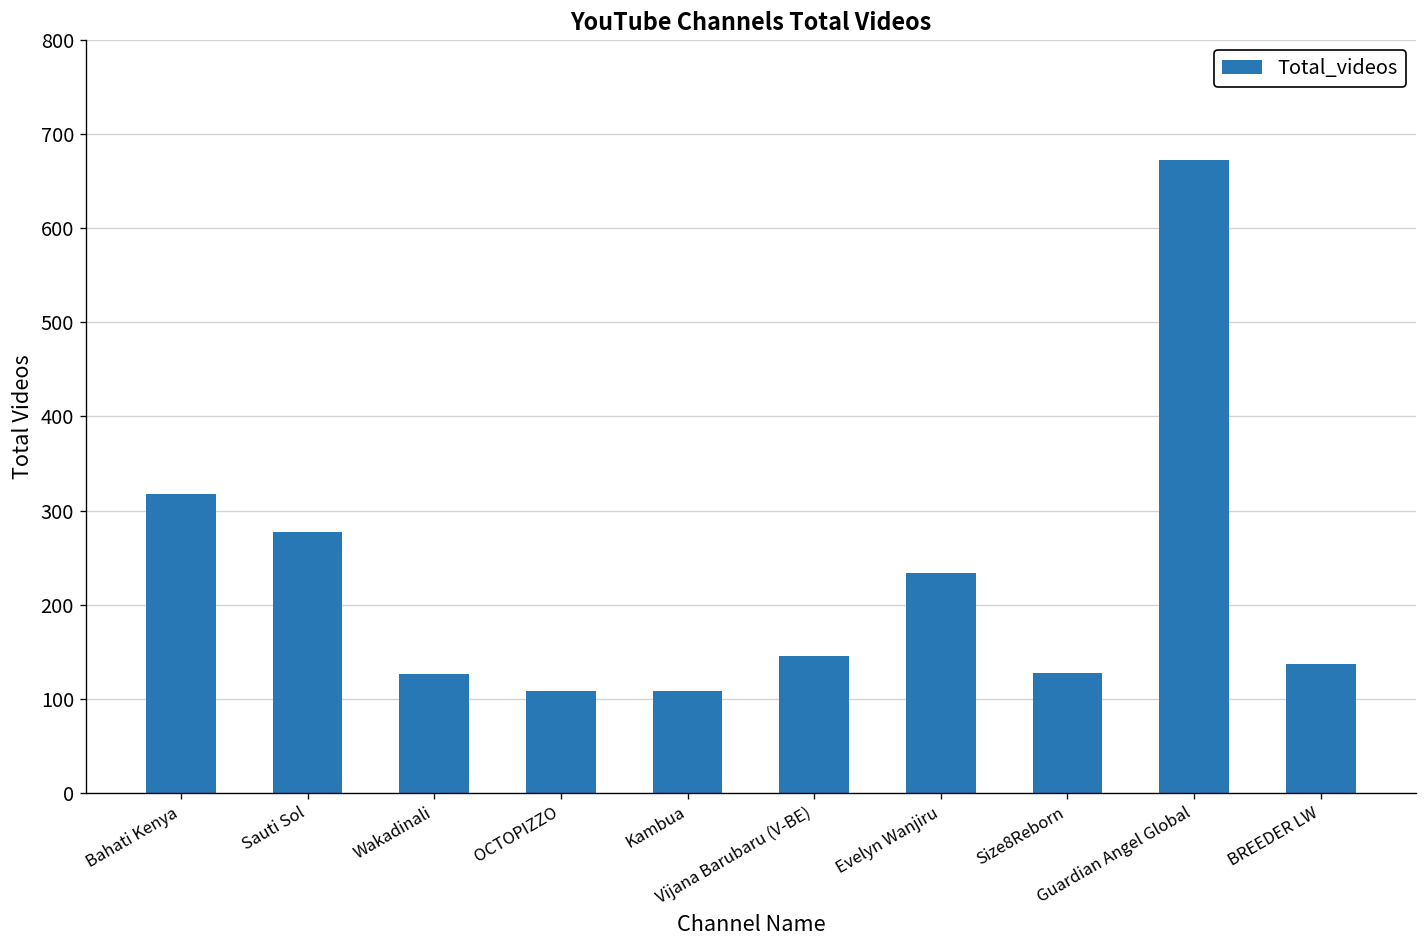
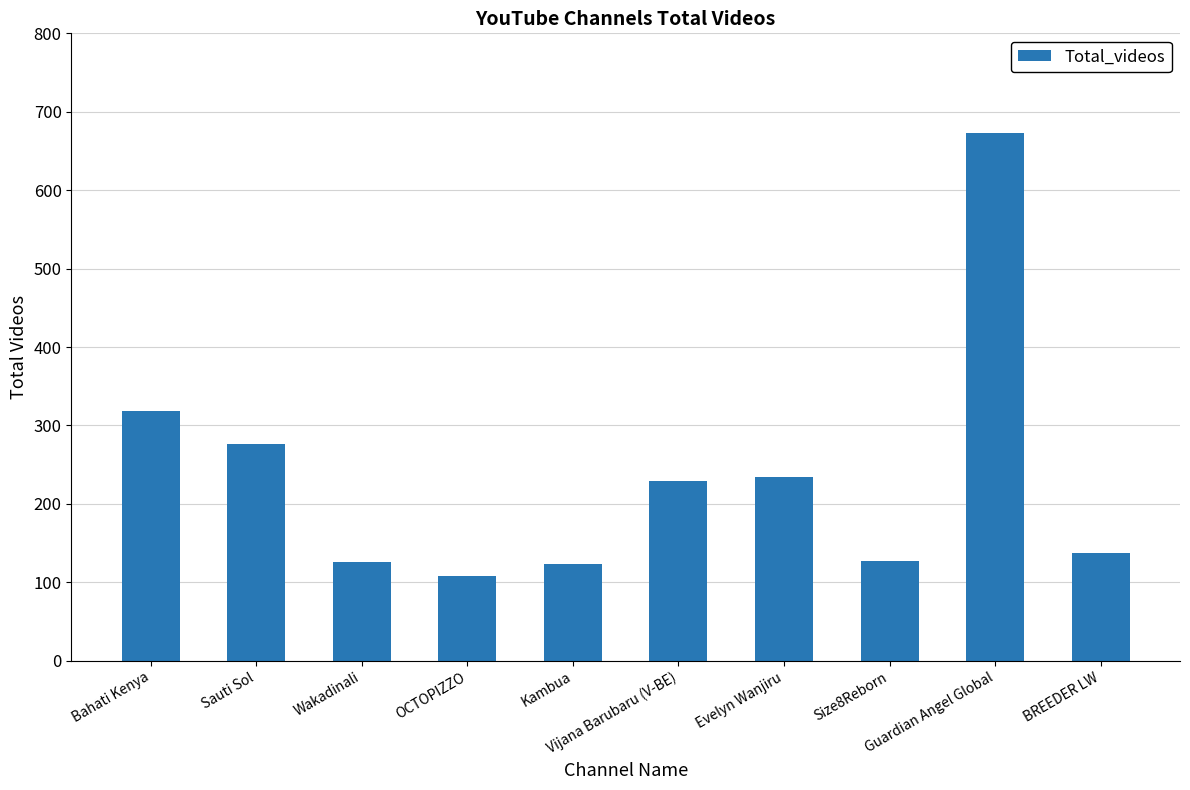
  {
    "Bahati Kenya": 320,
    "Sauti Sol": 280,
    "Wakadinali": 130,
    "OCTOPIZZO": 110,
-   "Kambua": 110,
-   "Vijana Barubaru (V-BE)": 150,
+   "Kambua": 120,
+   "Vijana Barubaru (V-BE)": 230,
    "Evelyn Wanjiru": 230,
    "Size8Reborn": 130,
    "Guardian Angel Global": 670,
    "BREEDER LW": 140
  }
